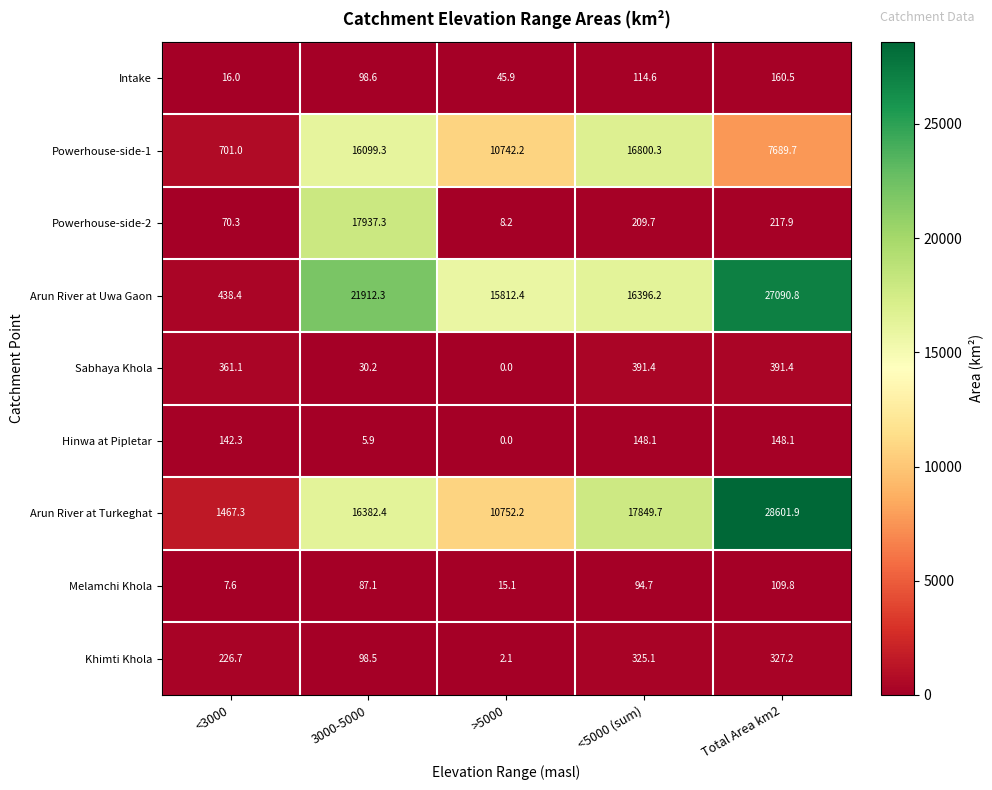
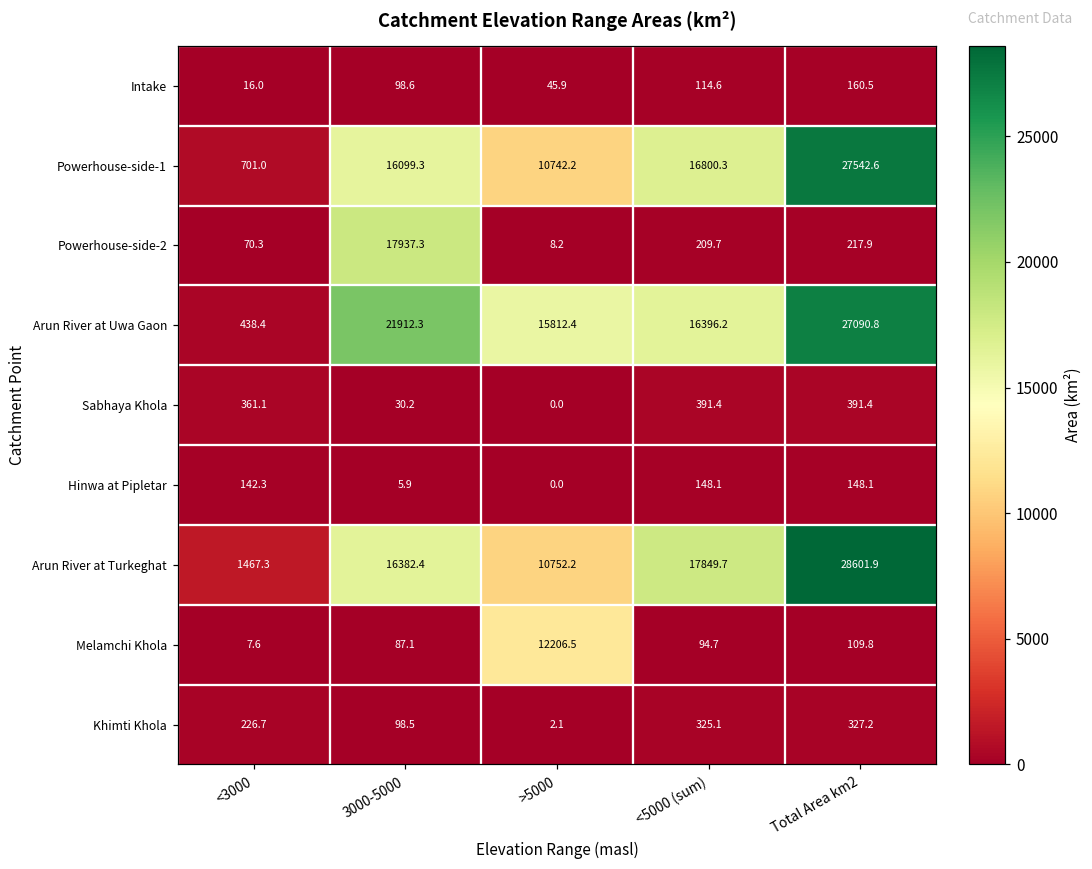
  {
    "Intake": {
      "<3000": 16.0,
      "3000-5000": 98.6,
      ">5000": 45.9,
      "<5000 (sum)": 114.6,
      "Total Area km2": 160.5
    },
    "Powerhouse-side-1": {
      "<3000": 701.0,
      "3000-5000": 16099.3,
      ">5000": 10742.2,
      "<5000 (sum)": 16800.3,
-     "Total Area km2": 7689.7
+     "Total Area km2": 27542.6
    },
    "Powerhouse-side-2": {
      "<3000": 70.3,
      "3000-5000": 17937.3,
      ">5000": 8.2,
      "<5000 (sum)": 209.7,
      "Total Area km2": 217.9
    },
    "Arun River at Uwa Gaon": {
      "<3000": 438.4,
      "3000-5000": 21912.3,
      ">5000": 15812.4,
      "<5000 (sum)": 16396.2,
      "Total Area km2": 27090.8
    },
    "Sabhaya Khola": {
      "<3000": 361.1,
      "3000-5000": 30.2,
      ">5000": 0.0,
      "<5000 (sum)": 391.4,
      "Total Area km2": 391.4
    },
    "Hinwa at Pipletar": {
      "<3000": 142.3,
      "3000-5000": 5.9,
      ">5000": 0.0,
      "<5000 (sum)": 148.1,
      "Total Area km2": 148.1
    },
    "Arun River at Turkeghat": {
      "<3000": 1467.3,
      "3000-5000": 16382.4,
      ">5000": 10752.2,
      "<5000 (sum)": 17849.7,
      "Total Area km2": 28601.9
    },
    "Melamchi Khola": {
      "<3000": 7.6,
      "3000-5000": 87.1,
-     ">5000": 15.1,
+     ">5000": 12206.5,
      "<5000 (sum)": 94.7,
      "Total Area km2": 109.8
    },
    "Khimti Khola": {
      "<3000": 226.7,
      "3000-5000": 98.5,
      ">5000": 2.1,
      "<5000 (sum)": 325.1,
      "Total Area km2": 327.2
    }
  }
